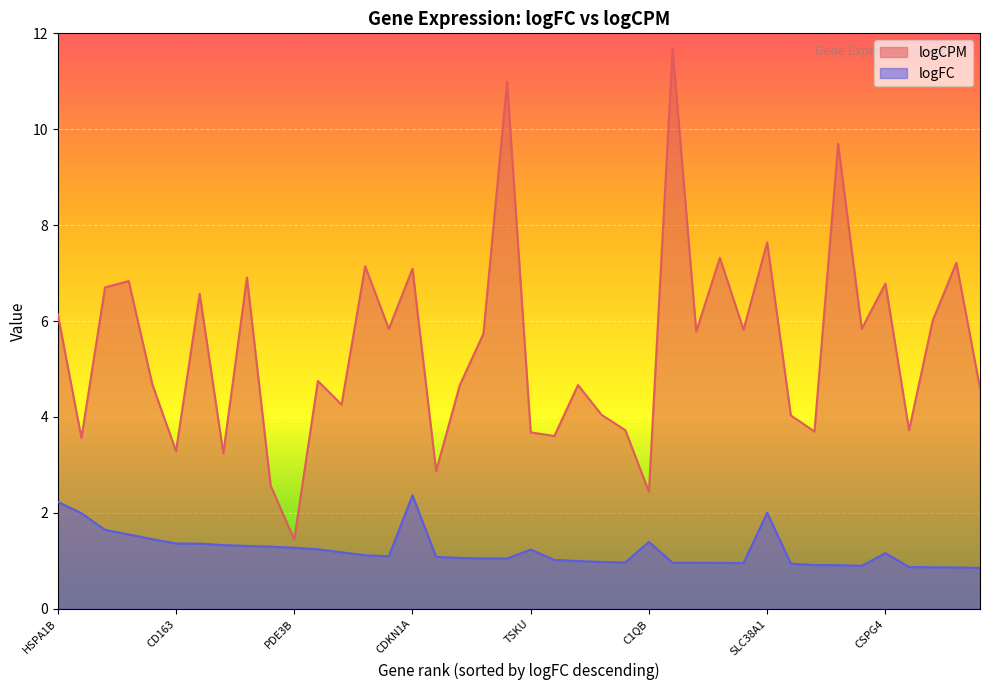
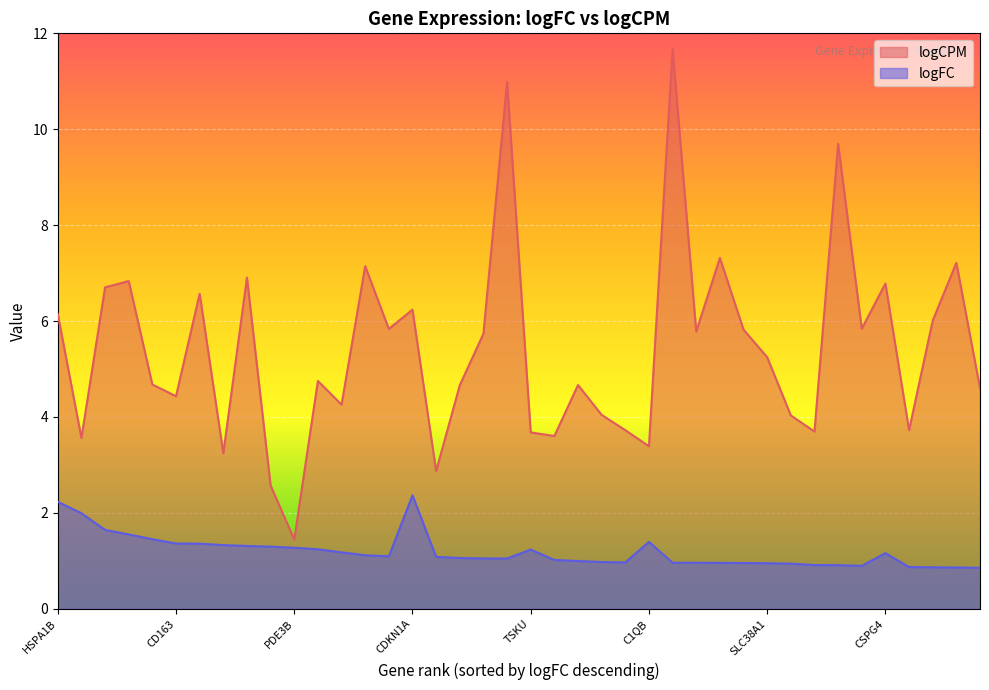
  {
    "logCPM": {
      "HSPA1B": 6.1,
-     "CD163": 3.3,
+     "CD163": 4.4,
      "PDE3B": 1.4,
-     "CDKN1A": 7.1,
+     "CDKN1A": 6.2,
      "TSKU": 3.7,
-     "C1QB": 2.4,
-     "SLC38A1": 7.6,
+     "C1QB": 3.4,
+     "SLC38A1": 5.2,
      "CSPG4": 6.8
    },
    "logFC": {
      "HSPA1B": 2.2,
      "CD163": 1.4,
      "PDE3B": 1.3,
      "CDKN1A": 2.4,
      "TSKU": 1.2,
      "C1QB": 1.4,
-     "SLC38A1": 2.0,
+     "SLC38A1": 1.0,
      "CSPG4": 1.2
    }
  }
